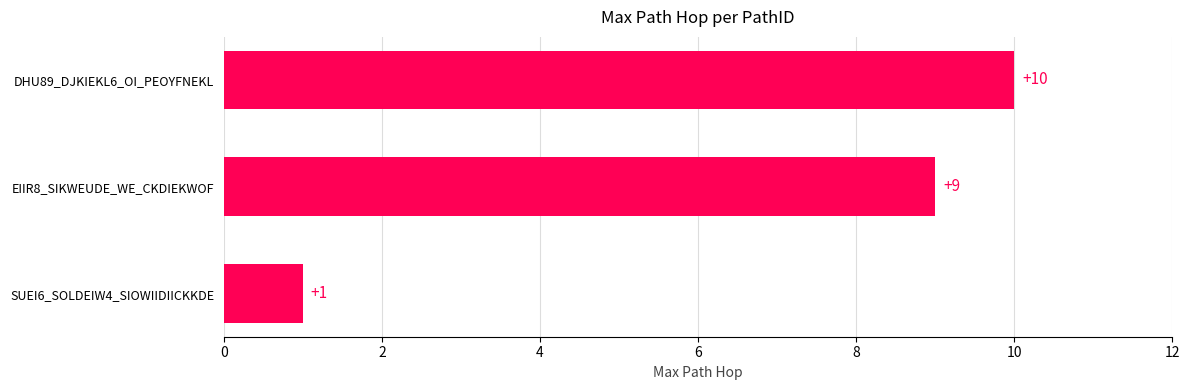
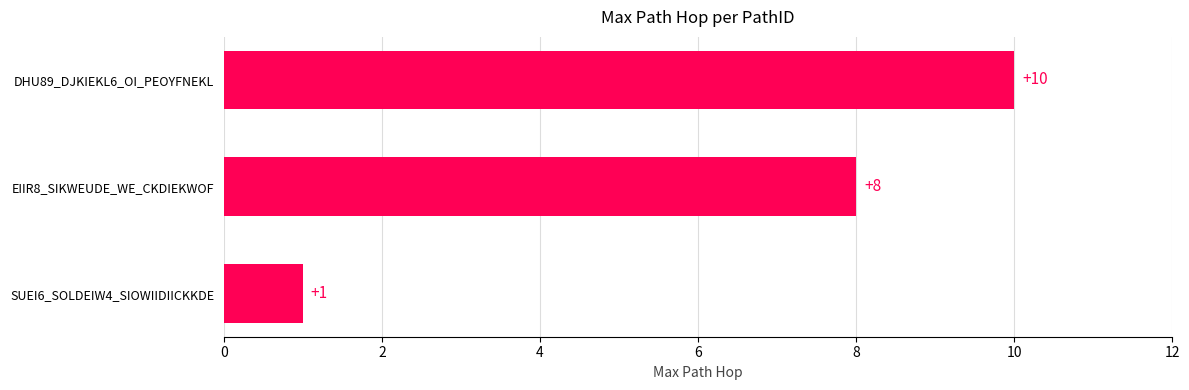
  {
    "DHU89_DJKIEKL6_OI_PEOYFNEKL": "+10",
-   "EIIR8_SIKWEUDE_WE_CKDIEKWOF": "+9",
+   "EIIR8_SIKWEUDE_WE_CKDIEKWOF": "+8",
    "SUEI6_SOLDEIW4_SIOWIIDIICKKDE": "+1"
  }
